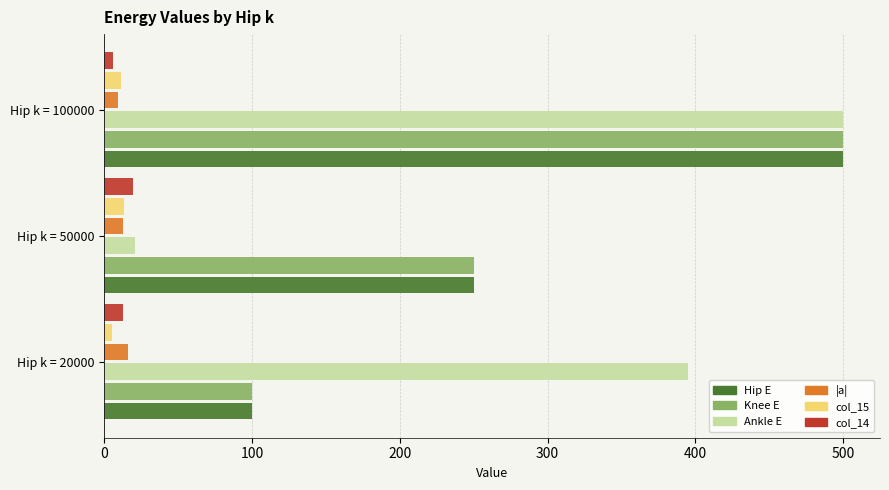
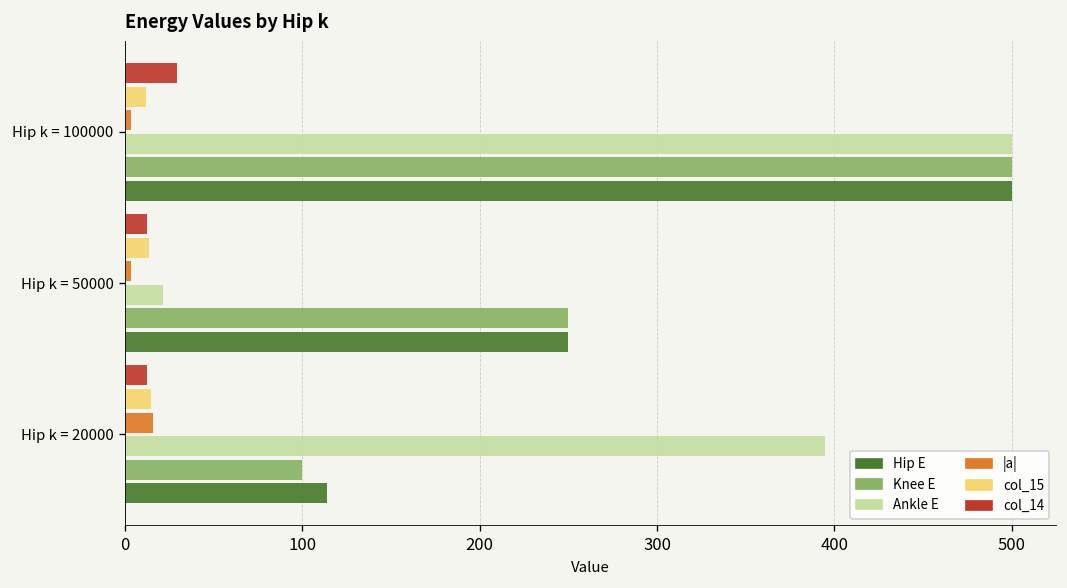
  {
    "Hip E": {
      "Hip k = 100000": 500,
      "Hip k = 50000": 250,
-     "Hip k = 20000": 100
+     "Hip k = 20000": 114
    },
    "Knee E": {
      "Hip k = 100000": 500,
      "Hip k = 50000": 250,
      "Hip k = 20000": 100
    },
    "Ankle E": {
      "Hip k = 100000": 500,
      "Hip k = 50000": 21,
      "Hip k = 20000": 395
    },
    "|a|": {
-     "Hip k = 100000": 10,
-     "Hip k = 50000": 13,
+     "Hip k = 100000": 3,
+     "Hip k = 50000": 3,
      "Hip k = 20000": 16
    },
    "col_15": {
      "Hip k = 100000": 12,
      "Hip k = 50000": 14,
-     "Hip k = 20000": 5
+     "Hip k = 20000": 15
    },
    "col_14": {
-     "Hip k = 100000": 6,
-     "Hip k = 50000": 19,
+     "Hip k = 100000": 29,
+     "Hip k = 50000": 13,
      "Hip k = 20000": 13
    }
  }
